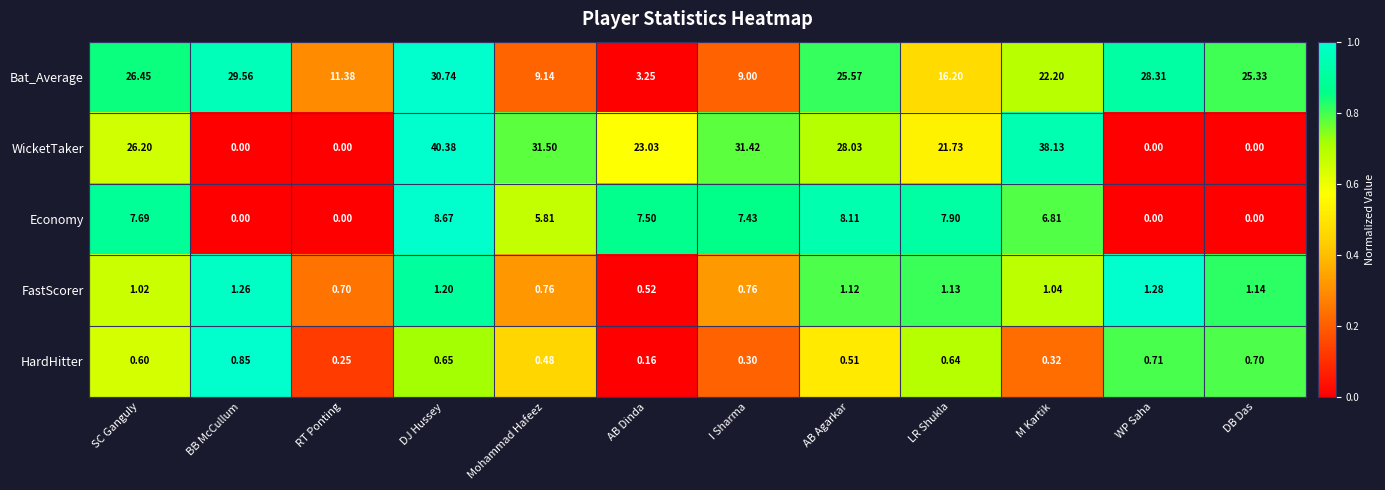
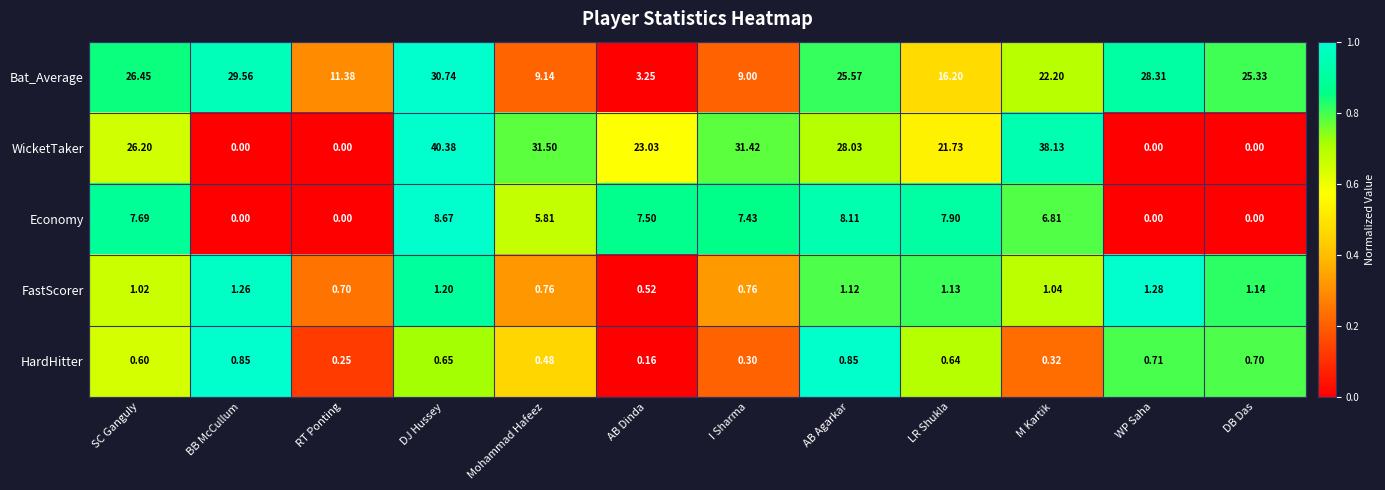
  {
    "Bat_Average": {
      "SC Ganguly": 26.45,
      "BB McCullum": 29.56,
      "RT Ponting": 11.38,
      "DJ Hussey": 30.74,
      "Mohammad Hafeez": 9.14,
      "AB Dinda": 3.25,
      "I Sharma": 9.00,
      "AB Agarkar": 25.57,
      "LR Shukla": 16.20,
      "M Kartik": 22.20,
      "WP Saha": 28.31,
      "DB Das": 25.33
    },
    "WicketTaker": {
      "SC Ganguly": 26.20,
      "BB McCullum": 0.00,
      "RT Ponting": 0.00,
      "DJ Hussey": 40.38,
      "Mohammad Hafeez": 31.50,
      "AB Dinda": 23.03,
      "I Sharma": 31.42,
      "AB Agarkar": 28.03,
      "LR Shukla": 21.73,
      "M Kartik": 38.13,
      "WP Saha": 0.00,
      "DB Das": 0.00
    },
    "Economy": {
      "SC Ganguly": 7.69,
      "BB McCullum": 0.00,
      "RT Ponting": 0.00,
      "DJ Hussey": 8.67,
      "Mohammad Hafeez": 5.81,
      "AB Dinda": 7.50,
      "I Sharma": 7.43,
      "AB Agarkar": 8.11,
      "LR Shukla": 7.90,
      "M Kartik": 6.81,
      "WP Saha": 0.00,
      "DB Das": 0.00
    },
    "FastScorer": {
      "SC Ganguly": 1.02,
      "BB McCullum": 1.26,
      "RT Ponting": 0.70,
      "DJ Hussey": 1.20,
      "Mohammad Hafeez": 0.76,
      "AB Dinda": 0.52,
      "I Sharma": 0.76,
      "AB Agarkar": 1.12,
      "LR Shukla": 1.13,
      "M Kartik": 1.04,
      "WP Saha": 1.28,
      "DB Das": 1.14
    },
    "HardHitter": {
      "SC Ganguly": 0.60,
      "BB McCullum": 0.85,
      "RT Ponting": 0.25,
      "DJ Hussey": 0.65,
      "Mohammad Hafeez": 0.48,
      "AB Dinda": 0.16,
      "I Sharma": 0.30,
-     "AB Agarkar": 0.51,
+     "AB Agarkar": 0.85,
      "LR Shukla": 0.64,
      "M Kartik": 0.32,
      "WP Saha": 0.71,
      "DB Das": 0.70
    }
  }
